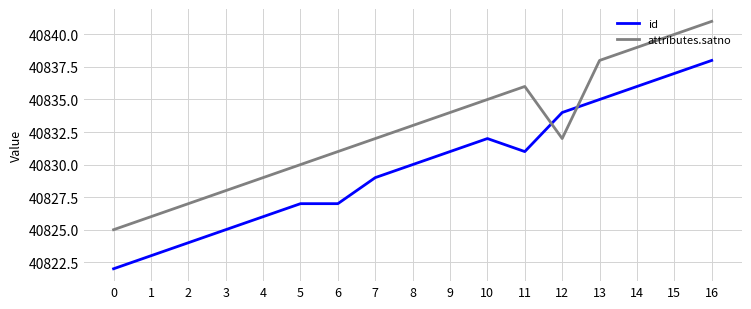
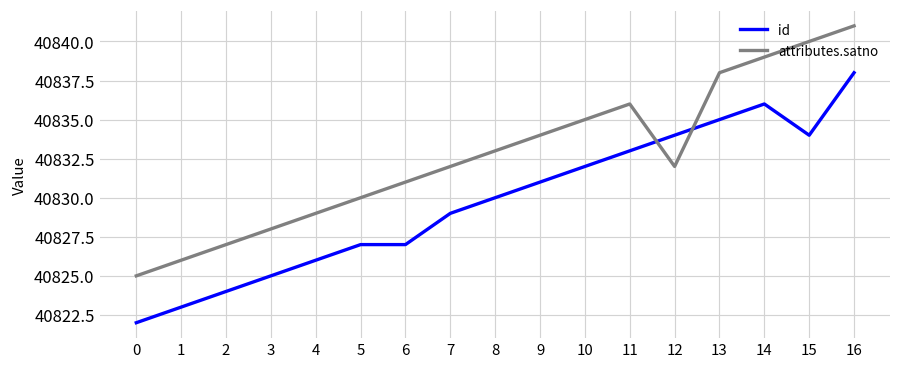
  {
    "id": {
      "0": 40822,
      "1": 40823,
      "2": 40824,
      "3": 40825,
      "4": 40826,
      "5": 40827,
      "6": 40827,
      "7": 40829,
      "8": 40830,
      "9": 40831,
      "10": 40832,
-     "11": 40831,
+     "11": 40833,
      "12": 40834,
      "13": 40835,
      "14": 40836,
-     "15": 40837,
+     "15": 40834,
      "16": 40838
    },
    "attributes.satno": {
      "0": 40825,
      "1": 40826,
      "2": 40827,
      "3": 40828,
      "4": 40829,
      "5": 40830,
      "6": 40831,
      "7": 40832,
      "8": 40833,
      "9": 40834,
      "10": 40835,
      "11": 40836,
      "12": 40832,
      "13": 40838,
      "14": 40839,
      "15": 40840,
      "16": 40841
    }
  }
